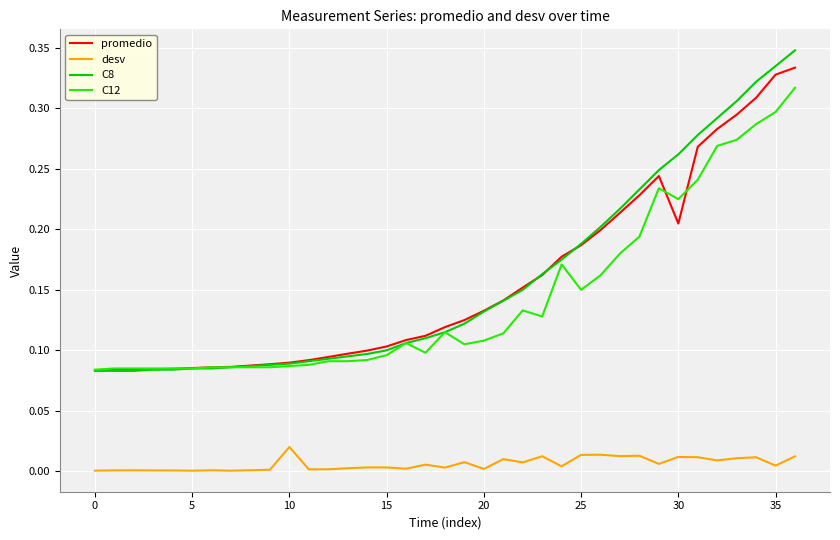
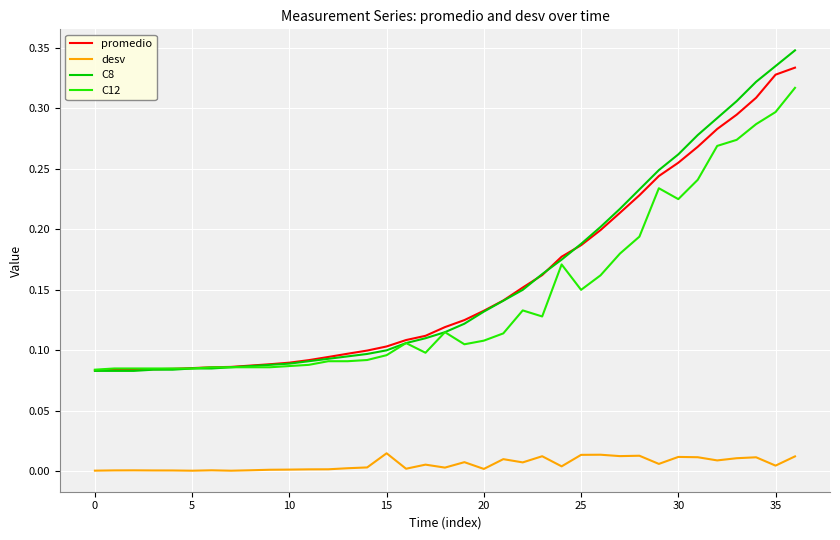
  {
    "promedio": {
      "15": 0.103,
-     "30": 0.205,
+     "30": 0.255,
      "35": 0.328
    },
    "desv": {
      "0": 0.001,
      "5": 0.000,
-     "10": 0.020,
-     "15": 0.003,
+     "10": 0.001,
+     "15": 0.015,
      "20": 0.002,
      "25": 0.014,
      "30": 0.012,
      "35": 0.005
    }
  }
